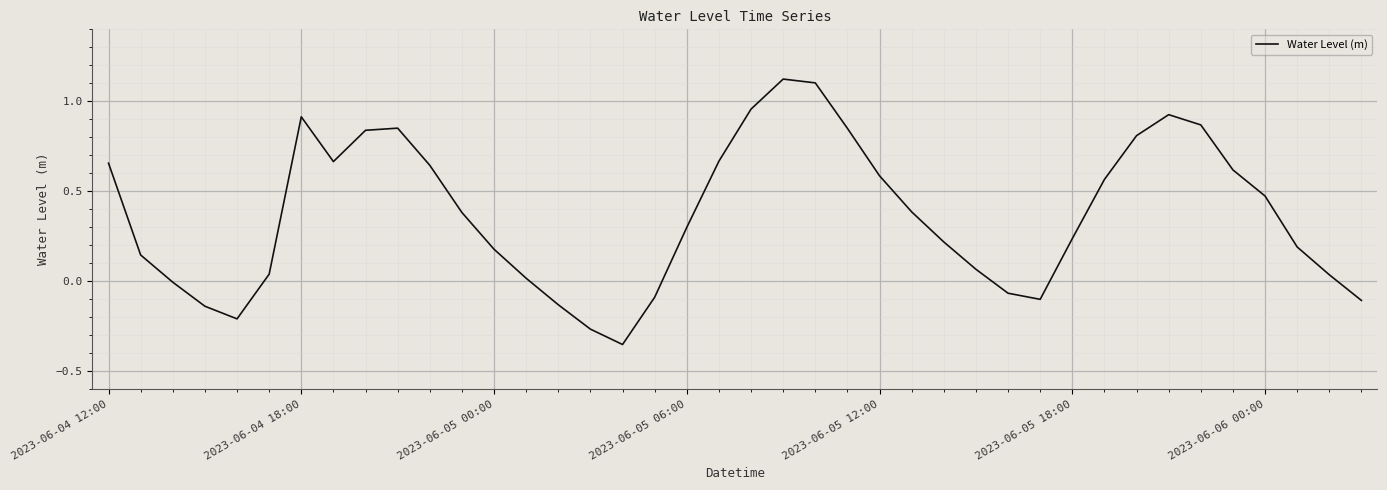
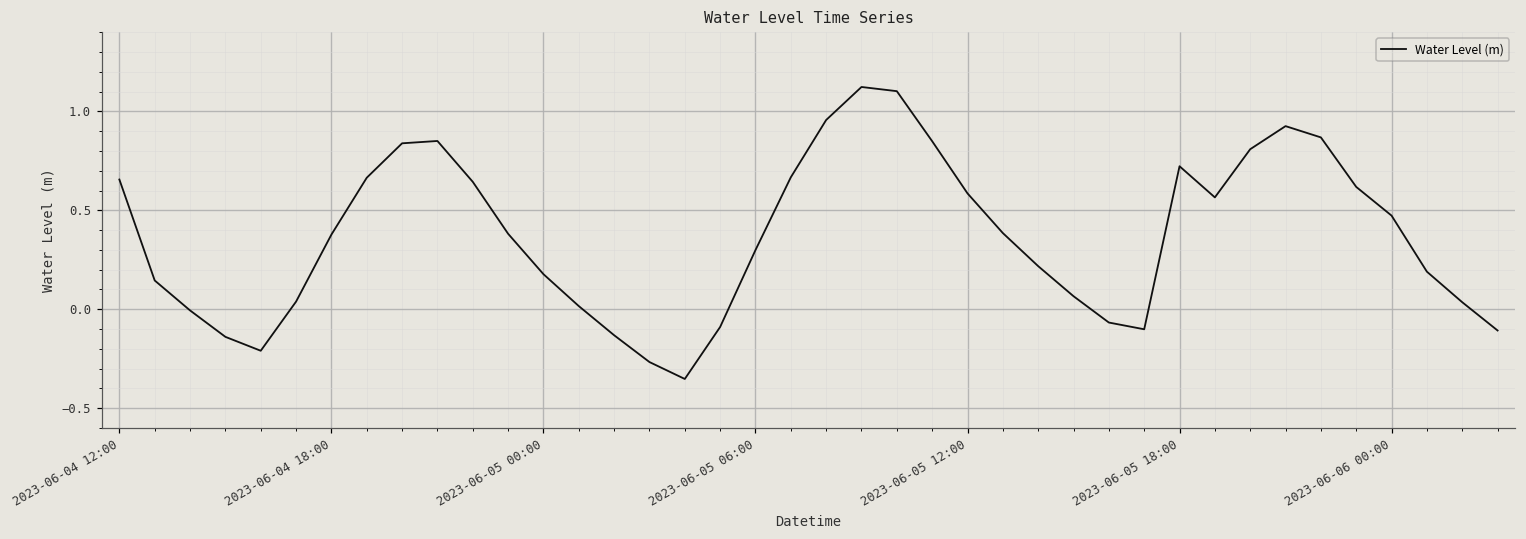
  {
    "2023-06-04 12:00": 0.66,
-   "2023-06-04 18:00": 0.91,
+   "2023-06-04 18:00": 0.38,
    "2023-06-05 00:00": 0.18,
    "2023-06-05 06:00": 0.30,
    "2023-06-05 12:00": 0.59,
-   "2023-06-05 18:00": 0.24,
+   "2023-06-05 18:00": 0.72,
    "2023-06-06 00:00": 0.47
  }
